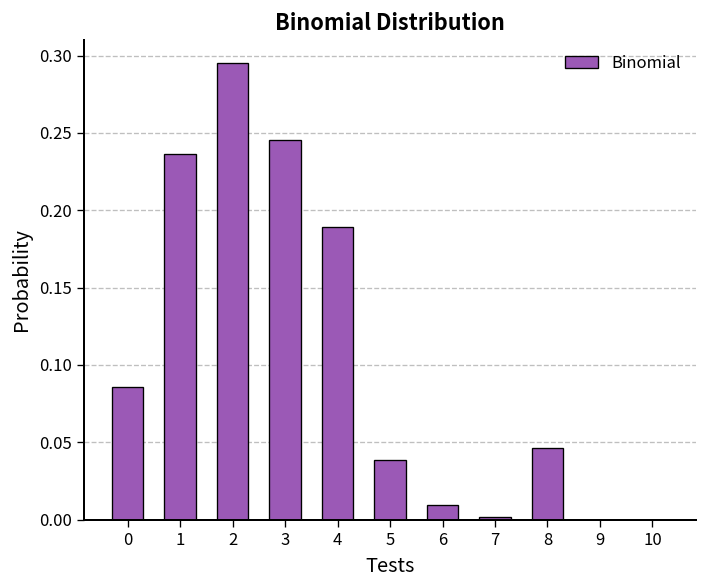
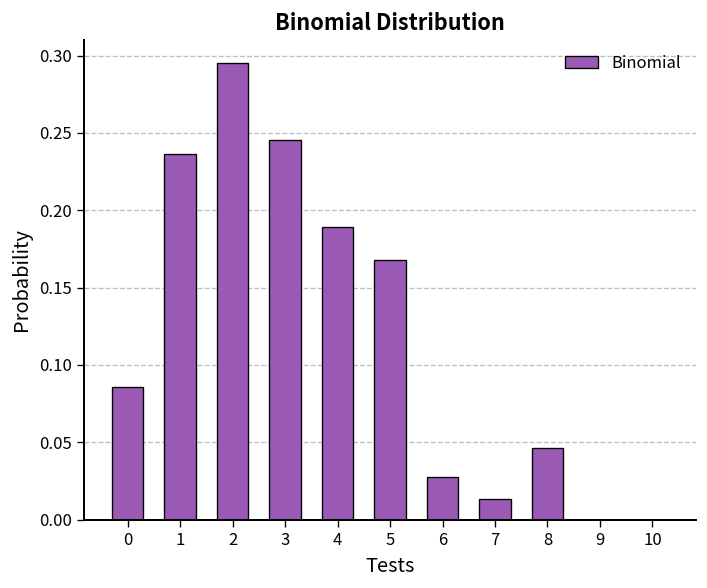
  {
    "0": 0.086,
    "1": 0.236,
    "2": 0.295,
    "3": 0.245,
    "4": 0.189,
-   "5": 0.039,
-   "6": 0.010,
-   "7": 0.002,
+   "5": 0.168,
+   "6": 0.028,
+   "7": 0.013,
    "8": 0.046
  }
